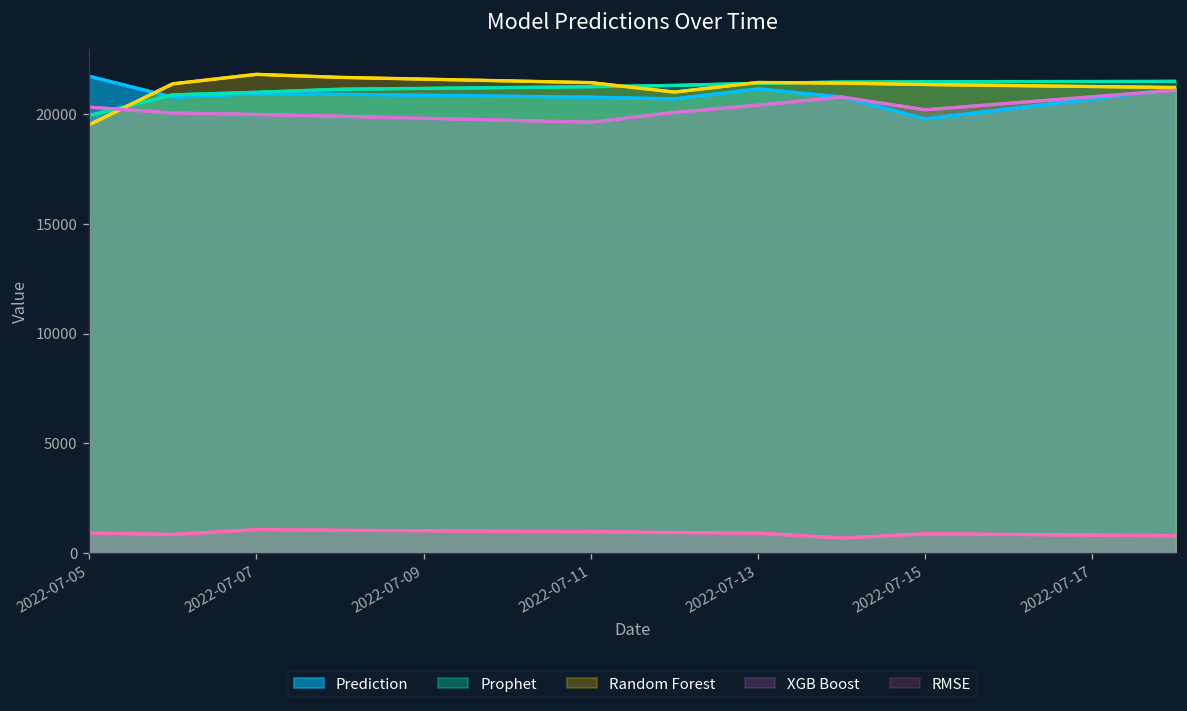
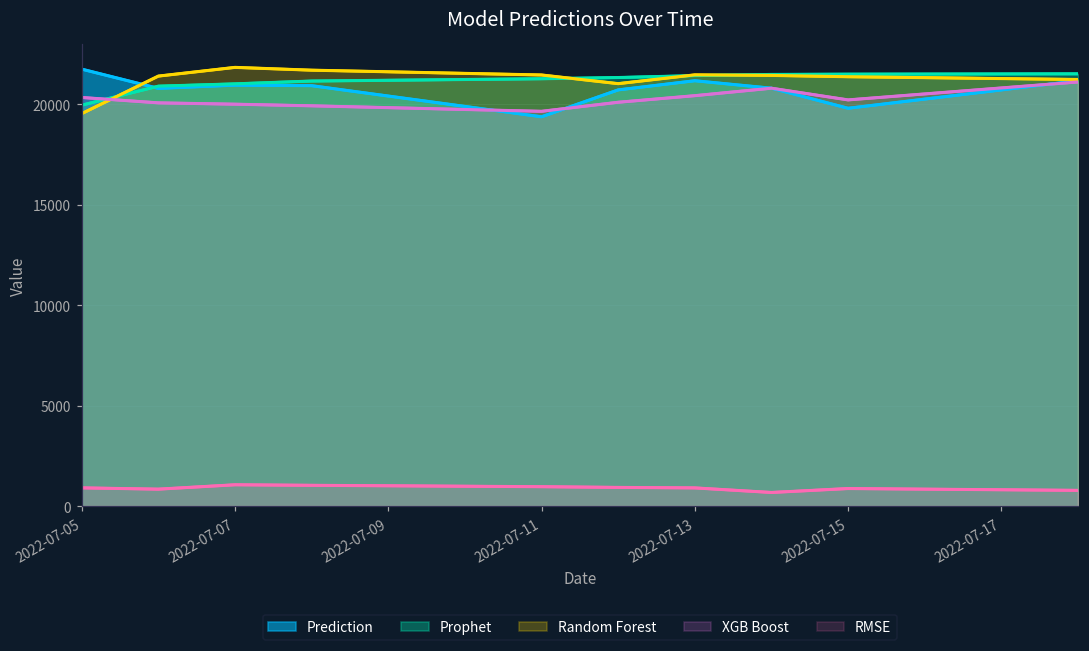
  {
    "Prediction": {
      "2022-07-05": 21700,
-     "2022-07-11": 20800,
+     "2022-07-11": 19400,
      "2022-07-13": 21200,
      "2022-07-15": 19800
    },
    "Prophet": {
      "2022-07-05": 19900,
      "2022-07-11": 21300
    },
    "Random Forest": {
      "2022-07-05": 19500,
      "2022-07-07": 21800,
      "2022-07-11": 21400
    }
  }
